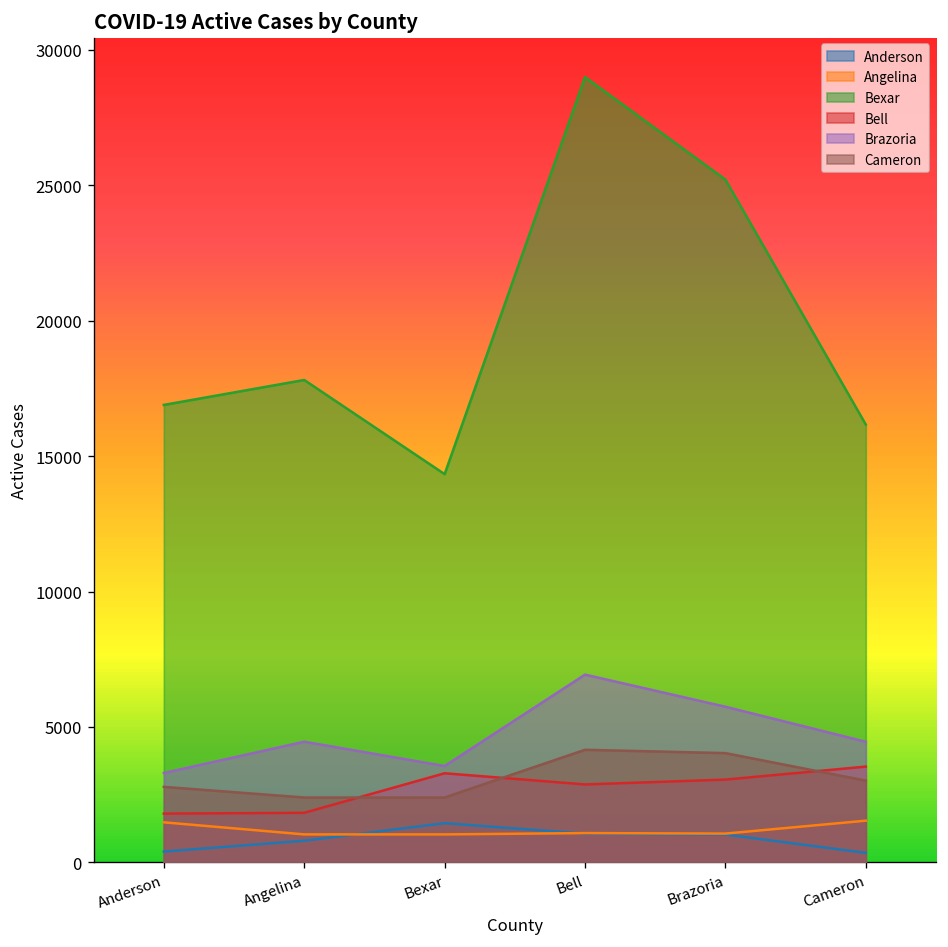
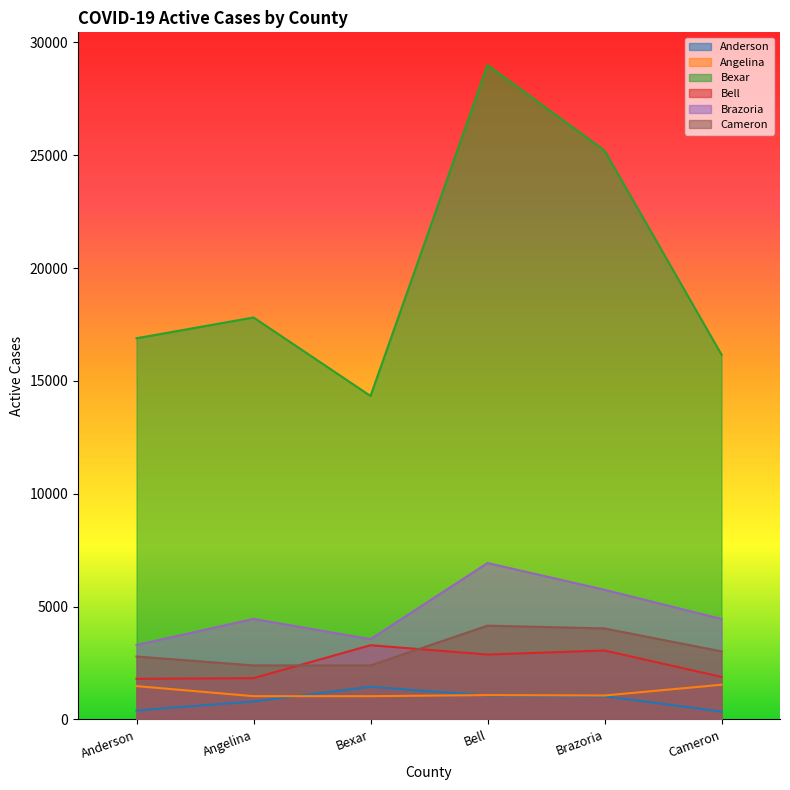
  {
    "Anderson": {
      "Anderson": 400,
      "Angelina": 800,
      "Bexar": 1400,
      "Cameron": 300
    },
    "Angelina": {
      "Anderson": 1500,
      "Angelina": 1000,
      "Bexar": 1000,
      "Cameron": 1500
    },
    "Bexar": {
      "Anderson": 16900,
      "Angelina": 17800,
      "Bexar": 14300,
      "Bell": 29000,
      "Brazoria": 25200,
      "Cameron": 16200
    },
    "Bell": {
      "Anderson": 1800,
      "Angelina": 1800,
      "Bexar": 3300,
      "Bell": 2900,
      "Brazoria": 3100,
-     "Cameron": 3500
+     "Cameron": 1900
    },
    "Brazoria": {
      "Anderson": 3300,
      "Angelina": 4500,
      "Bexar": 3600,
      "Bell": 6900,
      "Brazoria": 5700,
      "Cameron": 4500
    },
    "Cameron": {
      "Anderson": 2800,
      "Angelina": 2400,
      "Bexar": 2400,
      "Bell": 4200,
      "Brazoria": 4000,
      "Cameron": 3000
    }
  }
